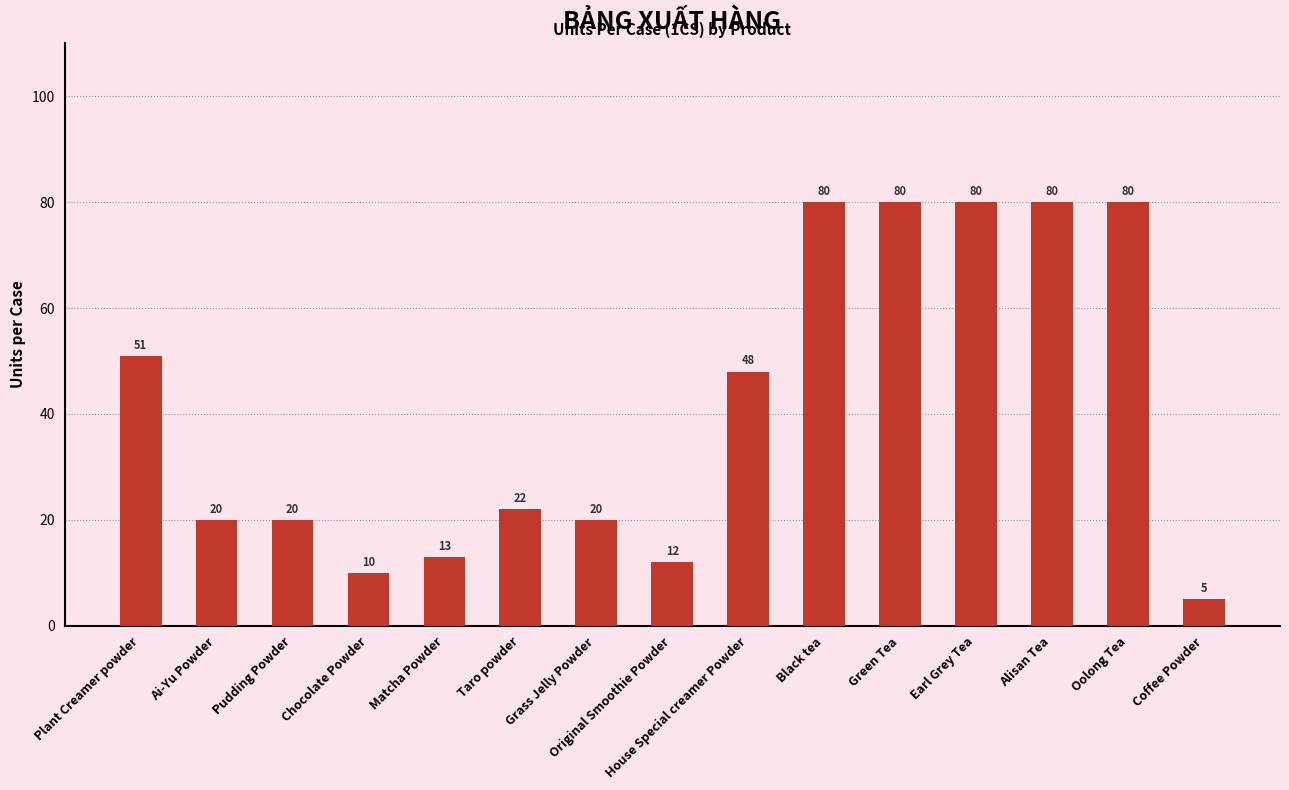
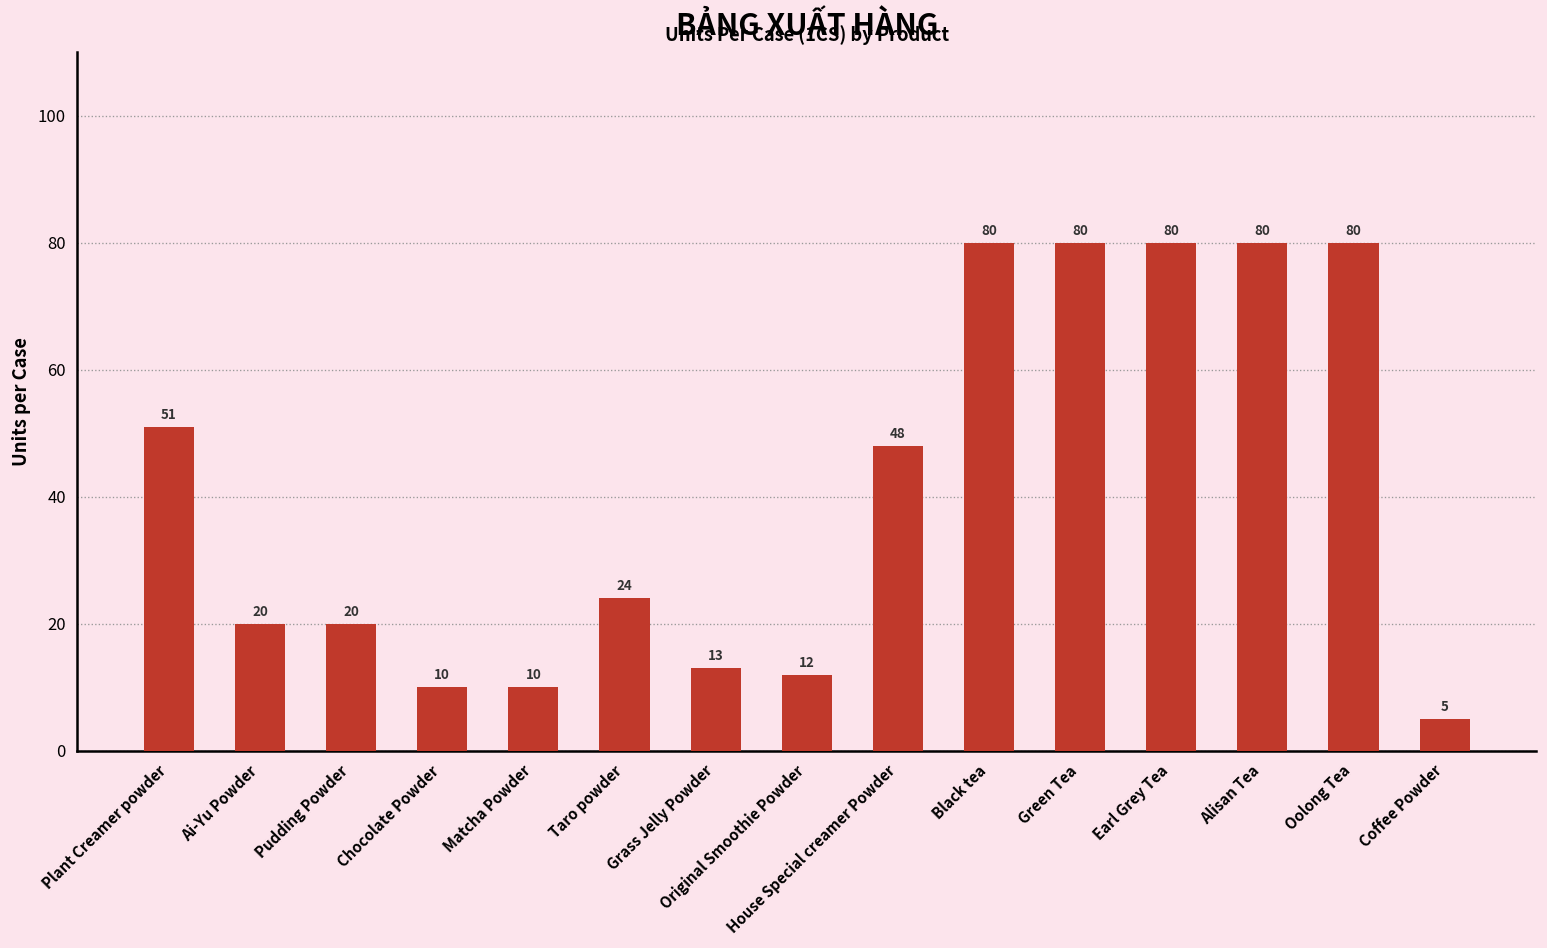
  {
    "Plant Creamer powder": 51,
    "Ai-Yu Powder": 20,
    "Pudding Powder": 20,
    "Chocolate Powder": 10,
-   "Matcha Powder": 13,
-   "Taro powder": 22,
-   "Grass Jelly Powder": 20,
+   "Matcha Powder": 10,
+   "Taro powder": 24,
+   "Grass Jelly Powder": 13,
    "Original Smoothie Powder": 12,
    "House Special creamer Powder": 48,
    "Black tea": 80,
    "Green Tea": 80,
    "Earl Grey Tea": 80,
    "Alisan Tea": 80,
    "Oolong Tea": 80,
    "Coffee Powder": 5
  }
